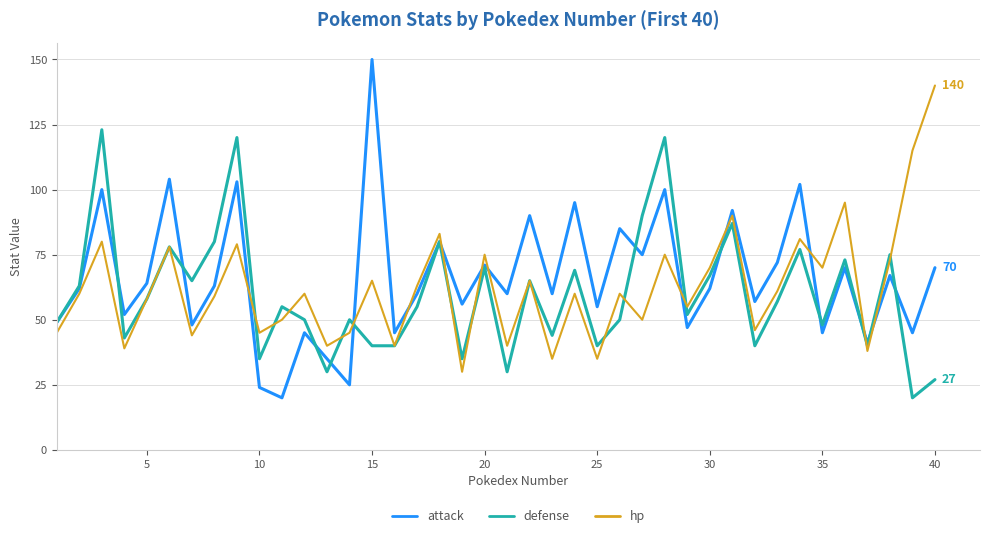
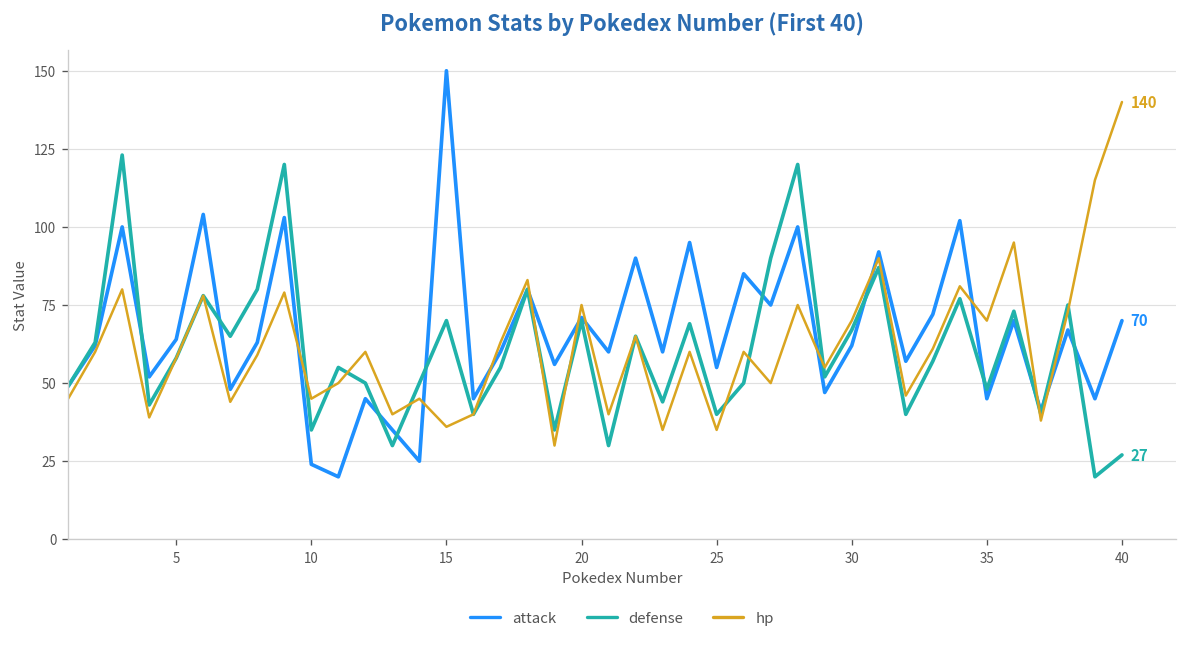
  {
    "attack": {
      "40": 70
    },
    "defense": {
      "10": 35,
-     "15": 40,
+     "15": 70,
      "20": 70,
      "25": 40,
      "30": 67,
      "35": 48
    },
    "hp": {
      "10": 45,
-     "15": 65,
+     "15": 36,
      "20": 75,
      "25": 35,
      "30": 70,
      "35": 70
    }
  }
